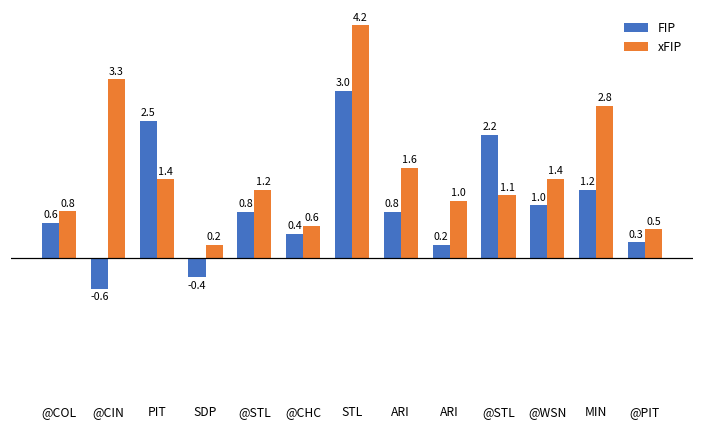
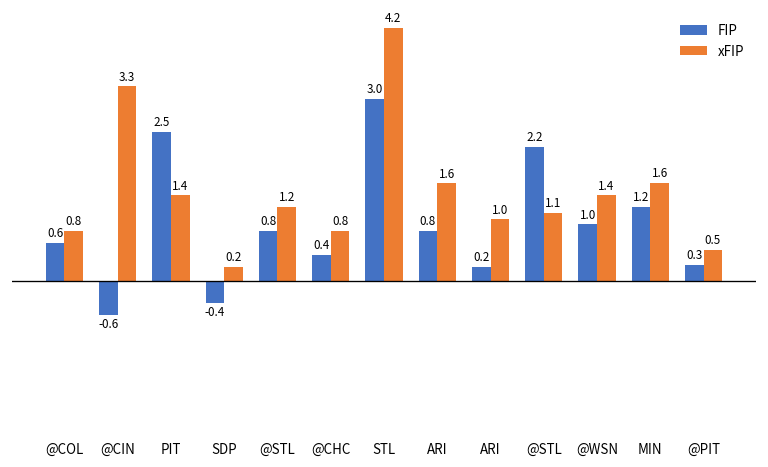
  {
    "FIP": {
      "@COL": 0.6,
      "@CIN": -0.6,
      "PIT": 2.5,
      "SDP": -0.4,
      "@CHC": 0.4,
      "STL": 3.0,
      "@WSN": 1.0,
      "MIN": 1.2,
      "@PIT": 0.3
    },
    "xFIP": {
      "@COL": 0.8,
      "@CIN": 3.3,
      "PIT": 1.4,
      "SDP": 0.2,
-     "@CHC": 0.6,
+     "@CHC": 0.8,
      "STL": 4.2,
      "@WSN": 1.4,
-     "MIN": 2.8,
+     "MIN": 1.6,
      "@PIT": 0.5
    }
  }
